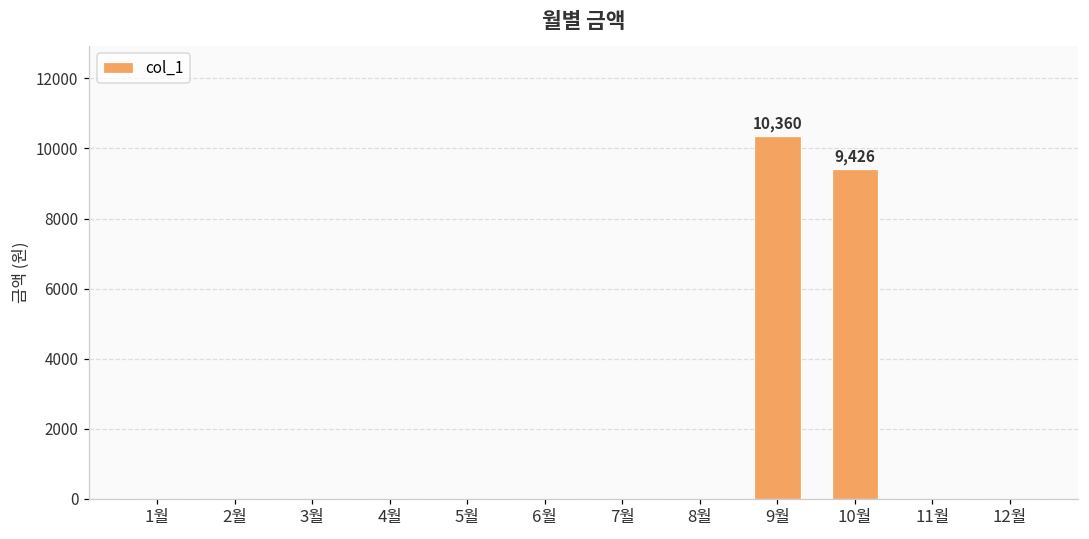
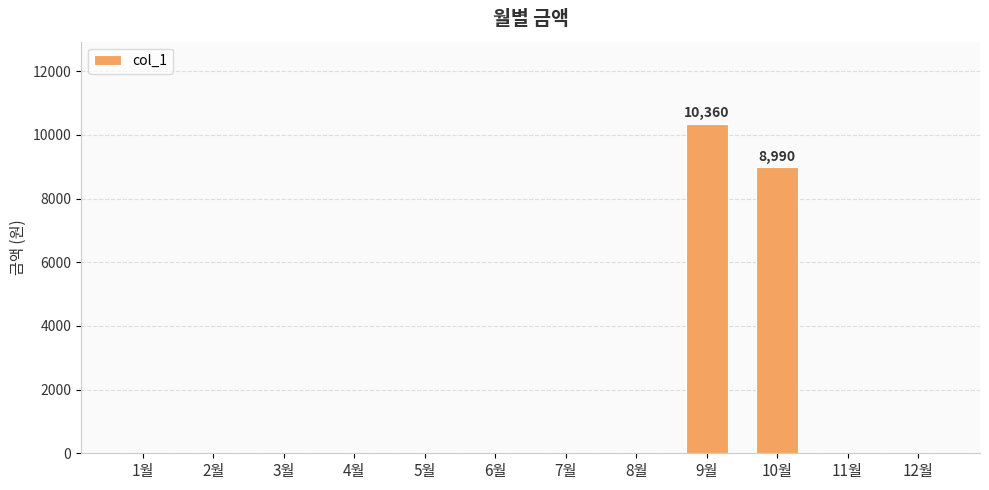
  {
    "9월": "10,360",
-   "10월": "9,426"
+   "10월": "8,990"
  }
